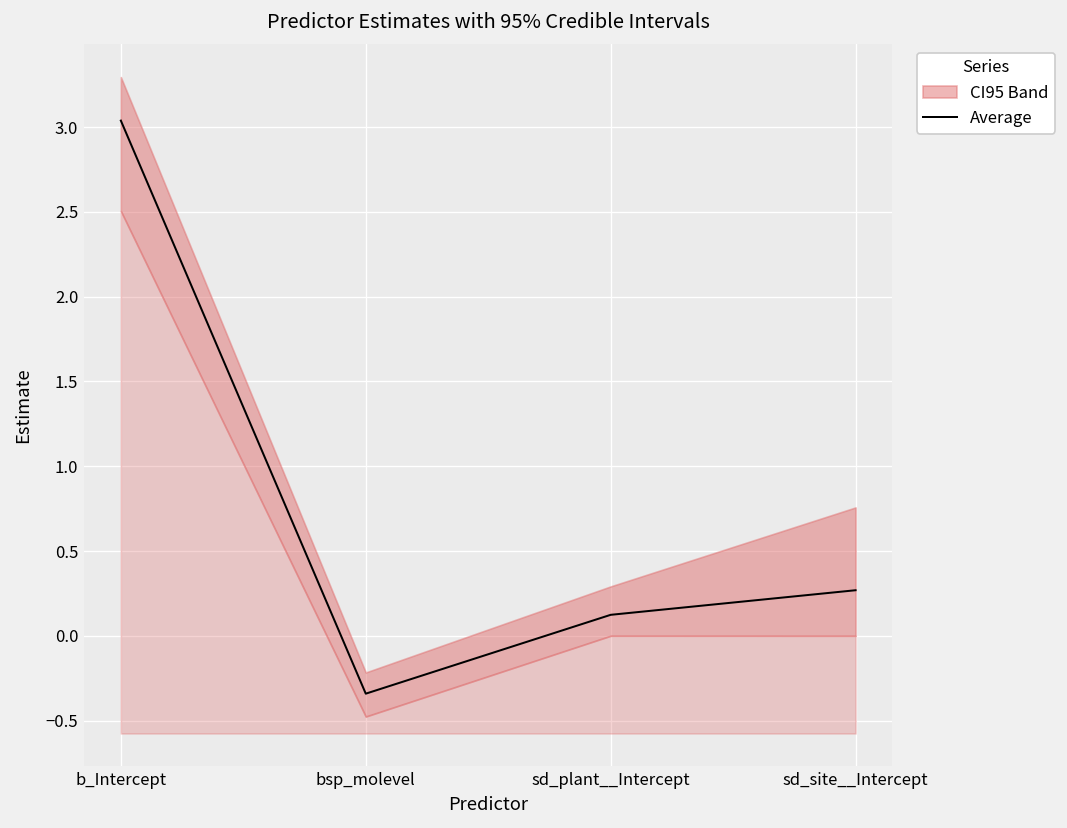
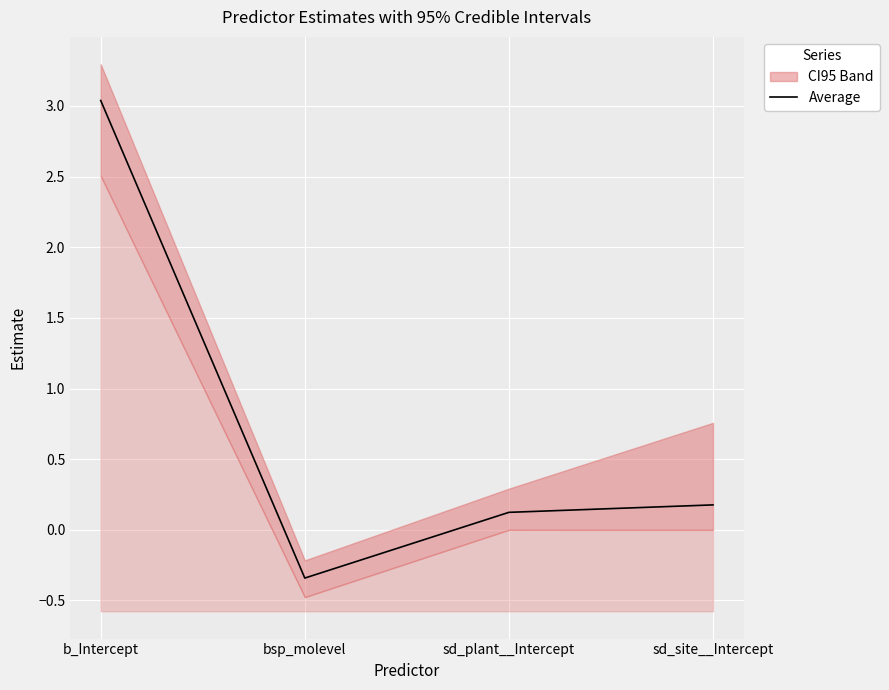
  {
    "Average": {
      "b_Intercept": 3.04,
      "bsp_molevel": -0.34,
      "sd_plant__Intercept": 0.12,
-     "sd_site__Intercept": 0.27
+     "sd_site__Intercept": 0.18
    }
  }
